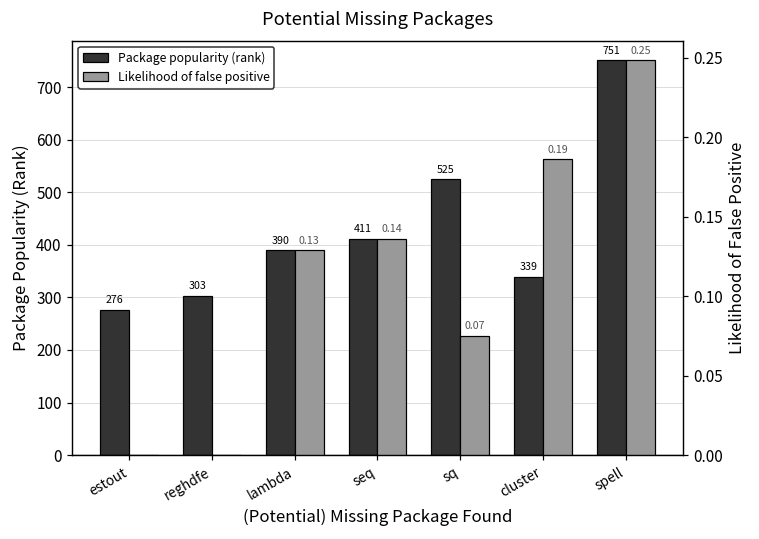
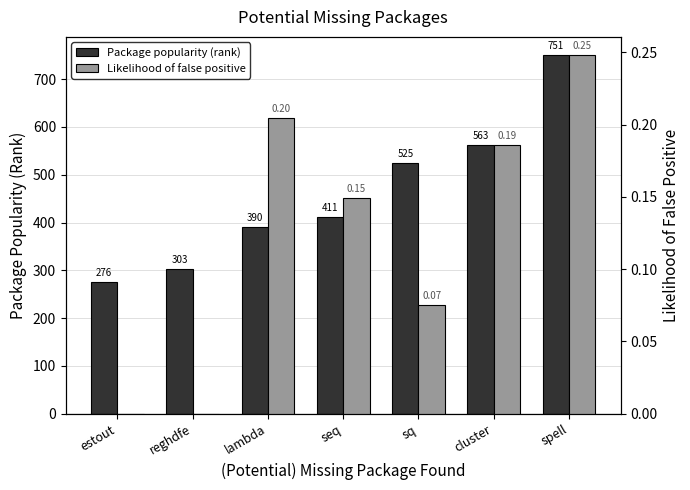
  {
    "Package popularity (rank)": {
      "estout": 276,
      "reghdfe": 303,
      "lambda": 390,
      "seq": 411,
      "sq": 525,
-     "cluster": 339,
+     "cluster": 563,
      "spell": 751
    },
    "Likelihood of false positive": {
-     "lambda": 0.13,
-     "seq": 0.14,
+     "lambda": 0.20,
+     "seq": 0.15,
      "sq": 0.07,
      "cluster": 0.19,
      "spell": 0.25
    }
  }
